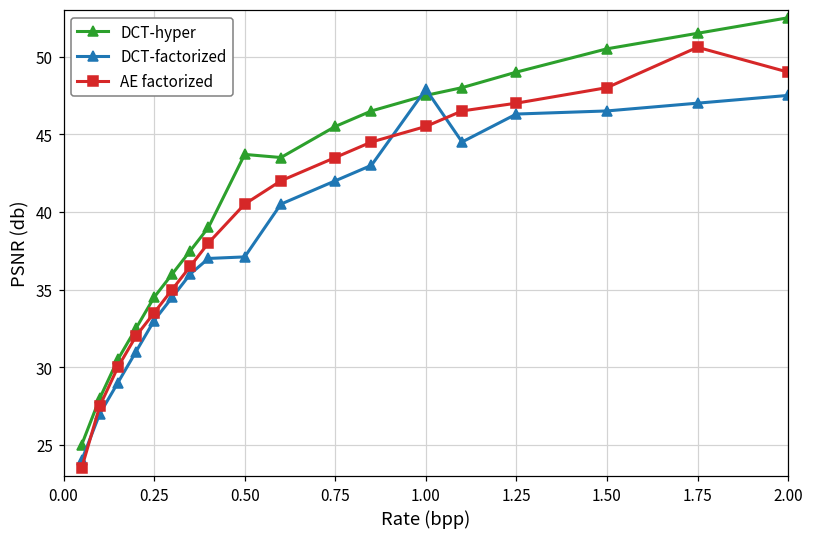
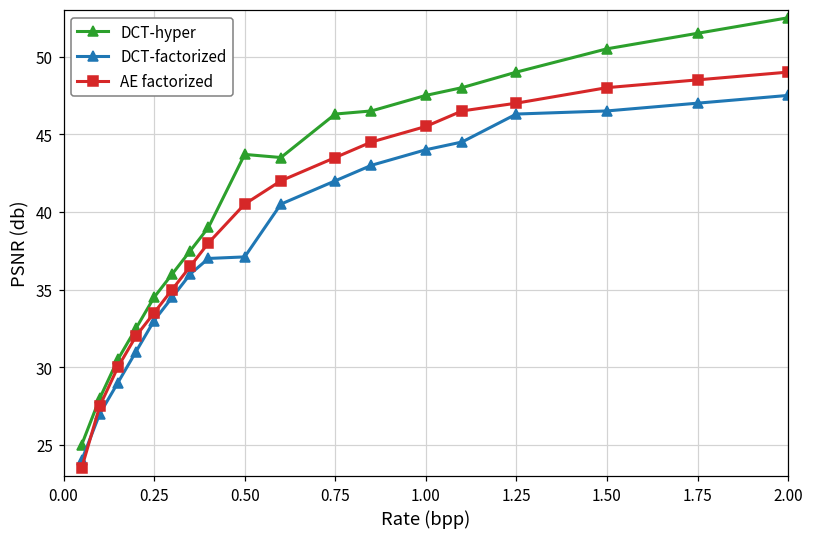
  {
    "DCT-hyper": {
      "0.25": 34.5,
      "0.50": 43.7,
-     "0.75": 45.5,
+     "0.75": 46.3,
      "1.00": 47.5,
      "1.25": 49.0,
      "1.50": 50.5,
      "1.75": 51.5,
      "2.00": 52.5
    },
    "DCT-factorized": {
      "0.25": 33.0,
      "0.50": 37.1,
      "0.75": 42.0,
-     "1.00": 47.9,
+     "1.00": 44.0,
      "1.25": 46.3,
      "1.50": 46.5,
      "1.75": 47.0,
      "2.00": 47.5
    },
    "AE factorized": {
      "0.25": 33.5,
      "0.50": 40.5,
      "0.75": 43.5,
      "1.00": 45.5,
      "1.25": 47.0,
      "1.50": 48.0,
-     "1.75": 50.6,
+     "1.75": 48.5,
      "2.00": 49.0
    }
  }
